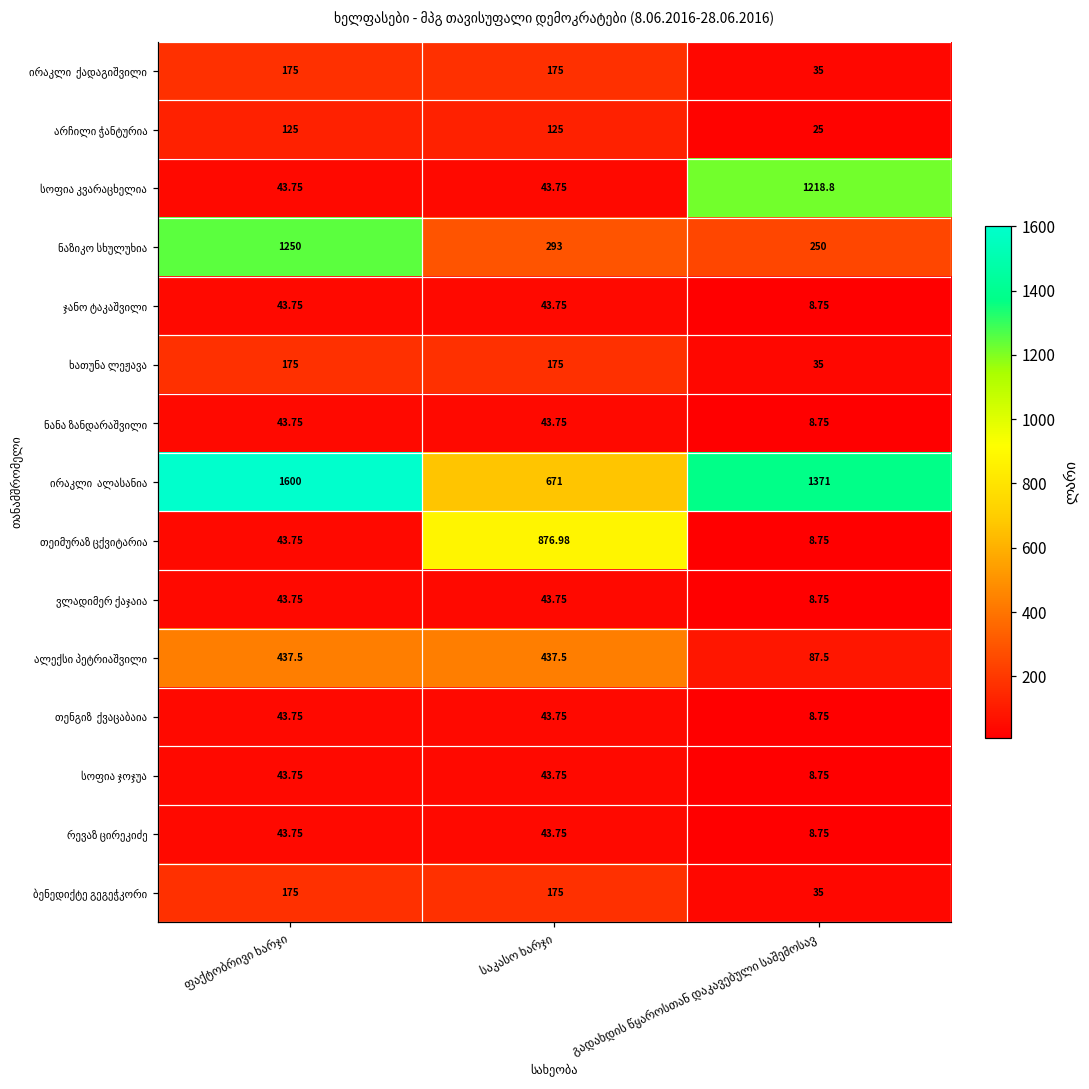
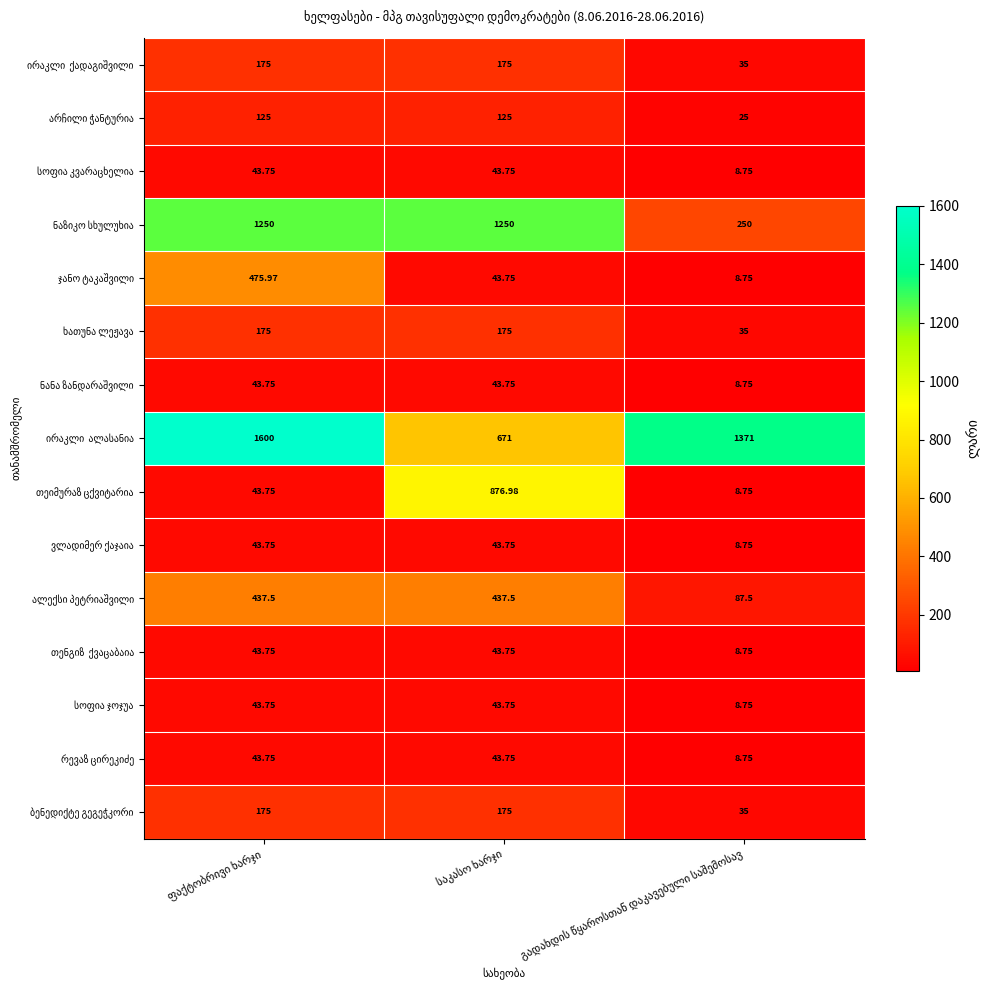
  {
    "ირაკლი ქადაგიშვილი": {
      "ფაქტობრივი ხარჯი": 175,
      "საკასო ხარჯი": 175,
      "გადახდის წყაროსთან დაკავებული საშემოსავ": 35
    },
    "არჩილი ჭანტურია": {
      "ფაქტობრივი ხარჯი": 125,
      "საკასო ხარჯი": 125,
      "გადახდის წყაროსთან დაკავებული საშემოსავ": 25
    },
    "სოფია კვარაცხელია": {
      "ფაქტობრივი ხარჯი": 43.75,
      "საკასო ხარჯი": 43.75,
-     "გადახდის წყაროსთან დაკავებული საშემოსავ": 1218.8
+     "გადახდის წყაროსთან დაკავებული საშემოსავ": 8.75
    },
    "ნაზიკო სხულუხია": {
      "ფაქტობრივი ხარჯი": 1250,
-     "საკასო ხარჯი": 293,
+     "საკასო ხარჯი": 1250,
      "გადახდის წყაროსთან დაკავებული საშემოსავ": 250
    },
    "ჯანო ტაკაშვილი": {
-     "ფაქტობრივი ხარჯი": 43.75,
+     "ფაქტობრივი ხარჯი": 475.97,
      "საკასო ხარჯი": 43.75,
      "გადახდის წყაროსთან დაკავებული საშემოსავ": 8.75
    },
    "ხათუნა ლეჟავა": {
      "ფაქტობრივი ხარჯი": 175,
      "საკასო ხარჯი": 175,
      "გადახდის წყაროსთან დაკავებული საშემოსავ": 35
    },
    "ნანა ზანდარაშვილი": {
      "ფაქტობრივი ხარჯი": 43.75,
      "საკასო ხარჯი": 43.75,
      "გადახდის წყაროსთან დაკავებული საშემოსავ": 8.75
    },
    "ირაკლი ალასანია": {
      "ფაქტობრივი ხარჯი": 1600,
      "საკასო ხარჯი": 671,
      "გადახდის წყაროსთან დაკავებული საშემოსავ": 1371
    },
    "თეიმურაზ ცქვიტარია": {
      "ფაქტობრივი ხარჯი": 43.75,
      "საკასო ხარჯი": 876.98,
      "გადახდის წყაროსთან დაკავებული საშემოსავ": 8.75
    },
    "ვლადიმერ ქაჯაია": {
      "ფაქტობრივი ხარჯი": 43.75,
      "საკასო ხარჯი": 43.75,
      "გადახდის წყაროსთან დაკავებული საშემოსავ": 8.75
    },
    "ალექსი პეტრიაშვილი": {
      "ფაქტობრივი ხარჯი": 437.5,
      "საკასო ხარჯი": 437.5,
      "გადახდის წყაროსთან დაკავებული საშემოსავ": 87.5
    },
    "თენგიზ ქვაცაბაია": {
      "ფაქტობრივი ხარჯი": 43.75,
      "საკასო ხარჯი": 43.75,
      "გადახდის წყაროსთან დაკავებული საშემოსავ": 8.75
    },
    "სოფია ჯოჯუა": {
      "ფაქტობრივი ხარჯი": 43.75,
      "საკასო ხარჯი": 43.75,
      "გადახდის წყაროსთან დაკავებული საშემოსავ": 8.75
    },
    "რევაზ ცირეკიძე": {
      "ფაქტობრივი ხარჯი": 43.75,
      "საკასო ხარჯი": 43.75,
      "გადახდის წყაროსთან დაკავებული საშემოსავ": 8.75
    },
    "ბენედიქტე გეგეჭკორი": {
      "ფაქტობრივი ხარჯი": 175,
      "საკასო ხარჯი": 175,
      "გადახდის წყაროსთან დაკავებული საშემოსავ": 35
    }
  }
